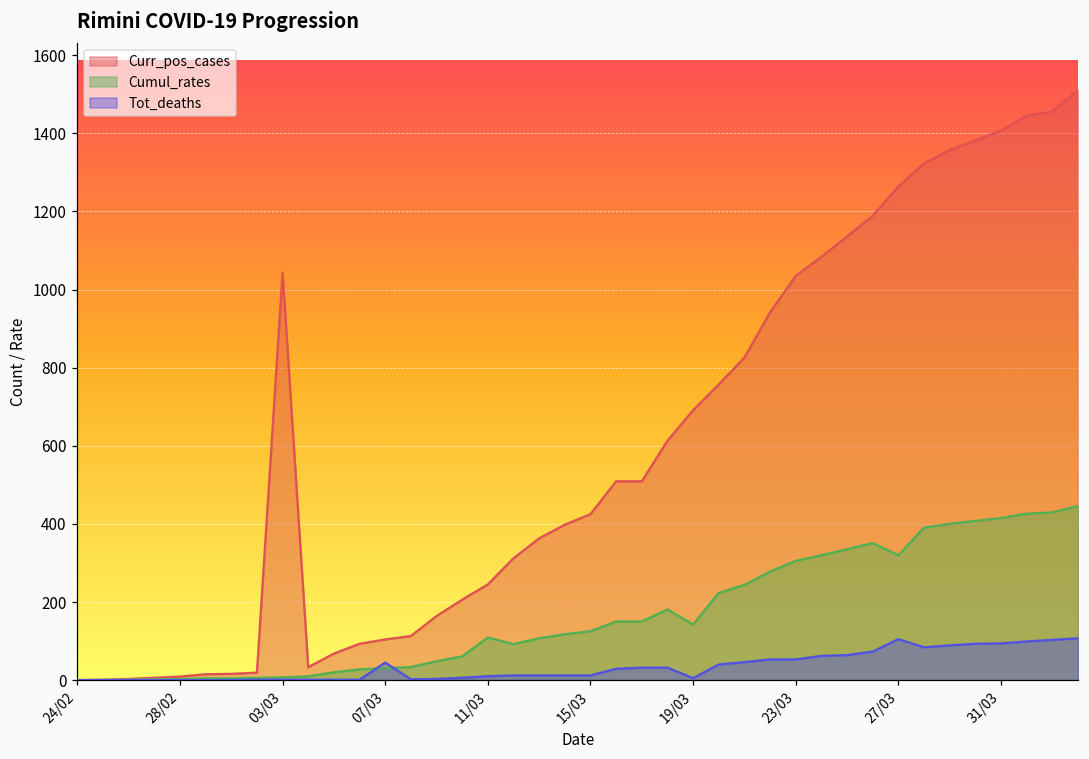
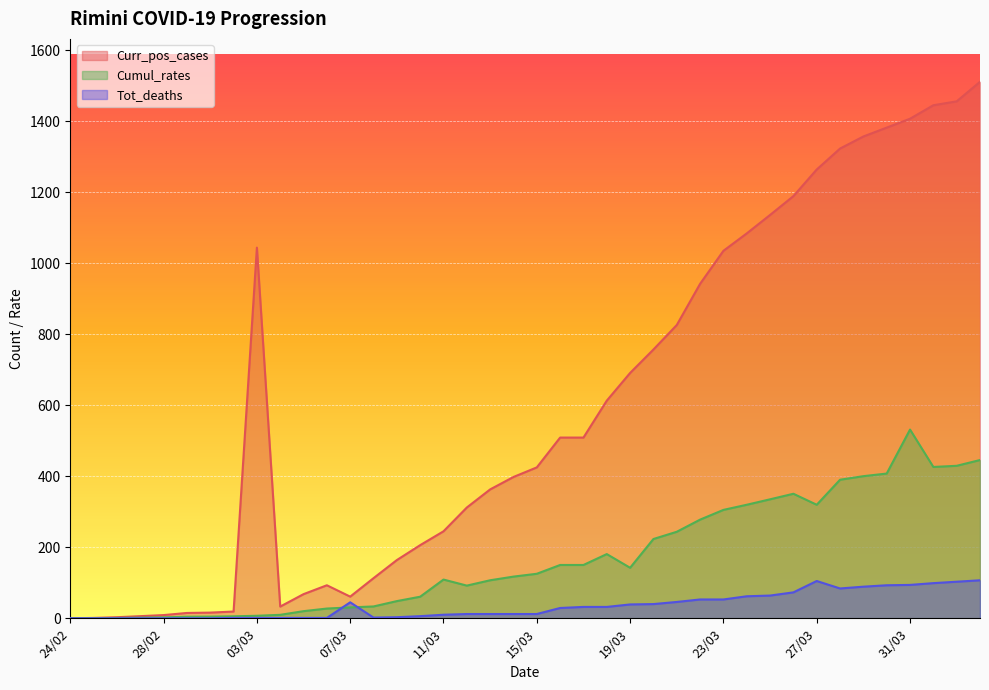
  {
    "Curr_pos_cases": {
      "03/03": 1040,
-     "07/03": 100,
+     "07/03": 60,
      "11/03": 250,
      "15/03": 430,
      "19/03": 690,
      "23/03": 1040,
      "27/03": 1260,
      "31/03": 1410
    },
    "Cumul_rates": {
      "07/03": 30,
      "11/03": 110,
      "15/03": 130,
      "19/03": 140,
      "23/03": 310,
      "27/03": 320,
-     "31/03": 420
+     "31/03": 530
    },
    "Tot_deaths": {
      "07/03": 50,
      "11/03": 10,
      "15/03": 10,
-     "19/03": 10,
+     "19/03": 40,
      "23/03": 50,
      "27/03": 110,
      "31/03": 90
    }
  }
